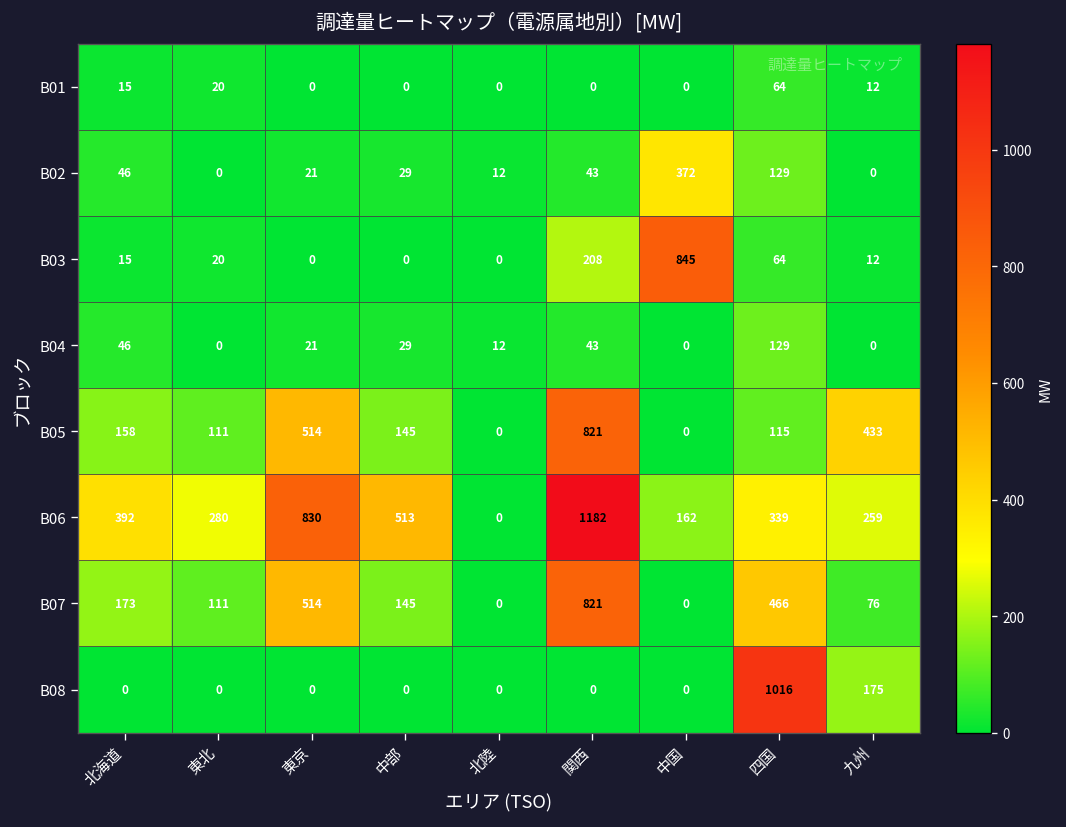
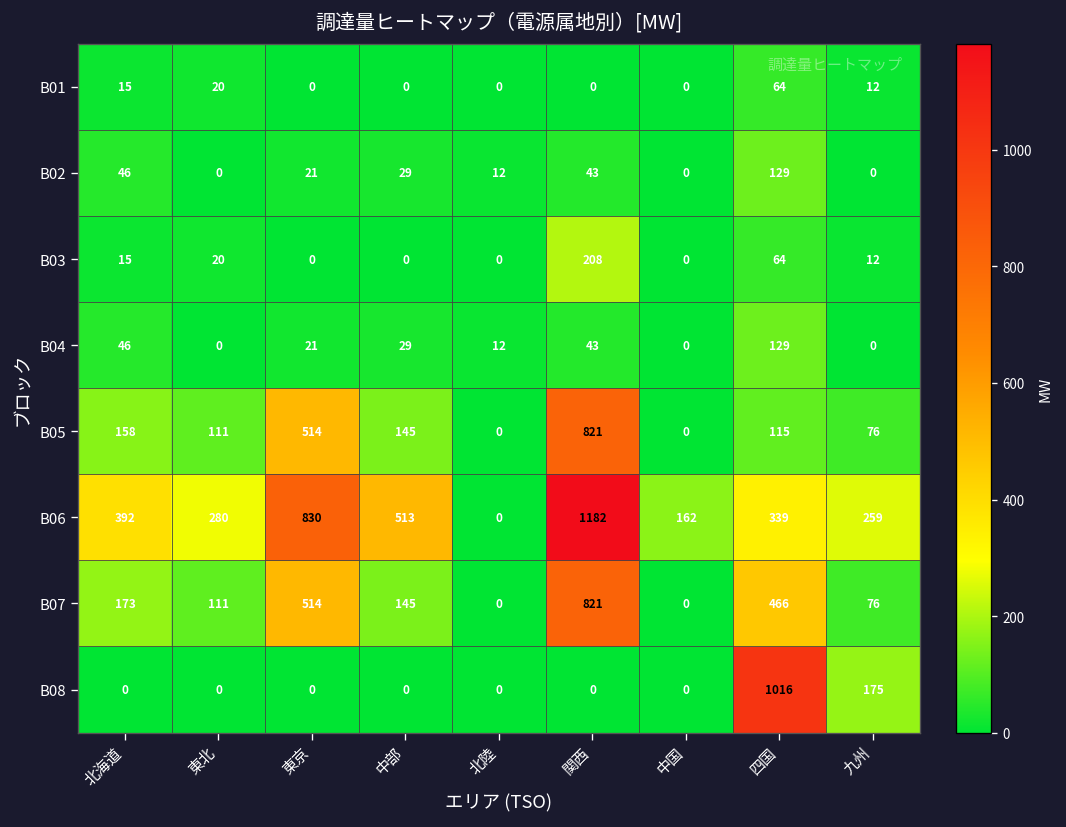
  {
    "B01": {
      "北海道": 15,
      "東北": 20,
      "東京": 0,
      "中部": 0,
      "北陸": 0,
      "関西": 0,
      "中国": 0,
      "四国": 64
    },
    "B02": {
      "北海道": 46,
      "東北": 0,
      "東京": 21,
      "中部": 29,
      "北陸": 12,
      "関西": 43,
-     "中国": 372,
+     "中国": 0,
      "四国": 129,
      "九州": 0
    },
    "B03": {
      "北海道": 15,
      "東北": 20,
      "東京": 0,
      "中部": 0,
      "北陸": 0,
      "関西": 208,
-     "中国": 845,
+     "中国": 0,
      "四国": 64,
      "九州": 12
    },
    "B04": {
      "北海道": 46,
      "東北": 0,
      "東京": 21,
      "中部": 29,
      "北陸": 12,
      "関西": 43,
      "中国": 0,
      "四国": 129,
      "九州": 0
    },
    "B05": {
      "北海道": 158,
      "東北": 111,
      "東京": 514,
      "中部": 145,
      "北陸": 0,
      "関西": 821,
      "中国": 0,
      "四国": 115,
-     "九州": 433
+     "九州": 76
    },
    "B06": {
      "北海道": 392,
      "東北": 280,
      "東京": 830,
      "中部": 513,
      "北陸": 0,
      "関西": 1182,
      "中国": 162,
      "四国": 339,
      "九州": 259
    },
    "B07": {
      "北海道": 173,
      "東北": 111,
      "東京": 514,
      "中部": 145,
      "北陸": 0,
      "関西": 821,
      "中国": 0,
      "四国": 466,
      "九州": 76
    },
    "B08": {
      "北海道": 0,
      "東北": 0,
      "東京": 0,
      "中部": 0,
      "北陸": 0,
      "関西": 0,
      "中国": 0,
      "四国": 1016,
      "九州": 175
    }
  }
